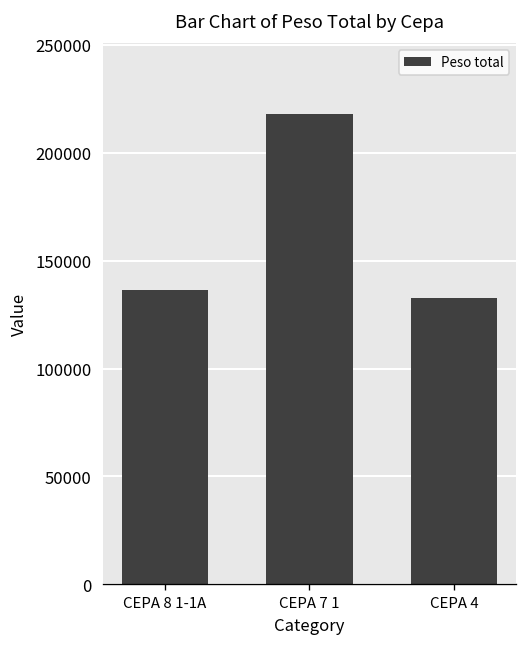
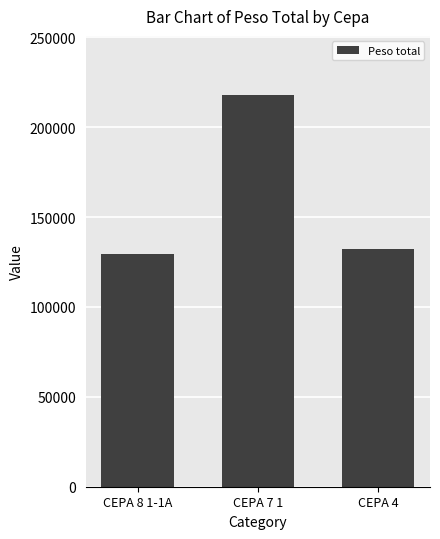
  {
-   "CEPA 8 1-1A": 136000,
+   "CEPA 8 1-1A": 129000,
    "CEPA 7 1": 218000,
    "CEPA 4": 133000
  }
